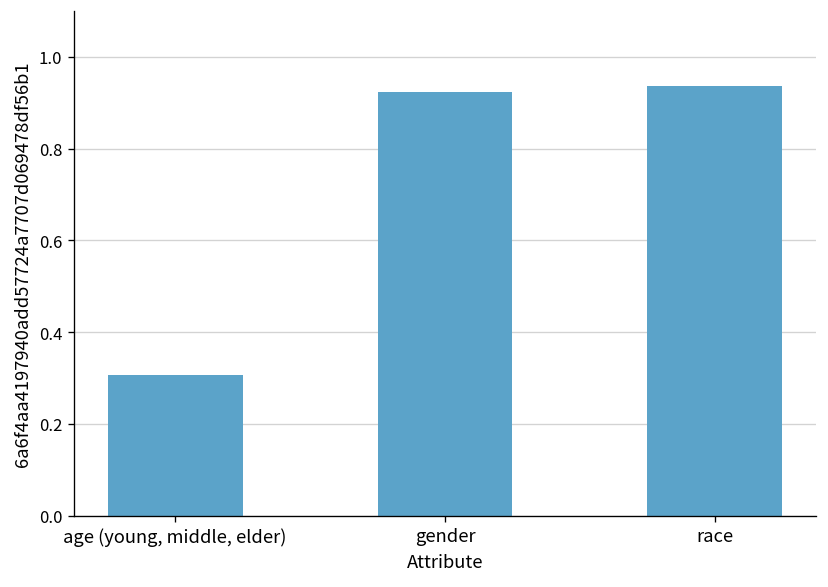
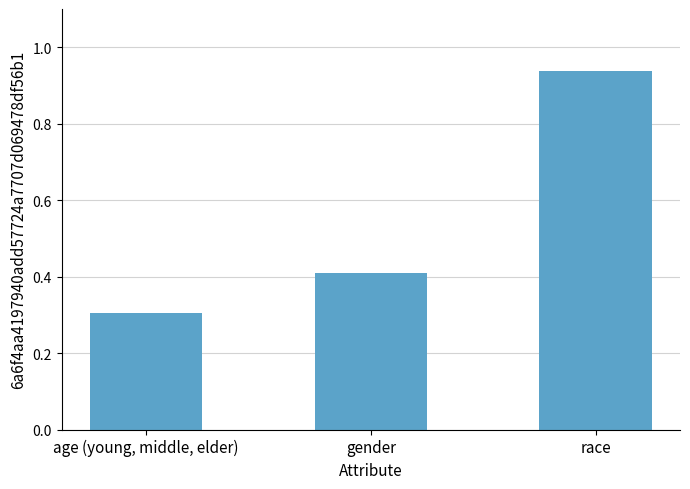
  {
    "age (young, middle, elder)": 0.31,
-   "gender": 0.92,
+   "gender": 0.41,
    "race": 0.94
  }
